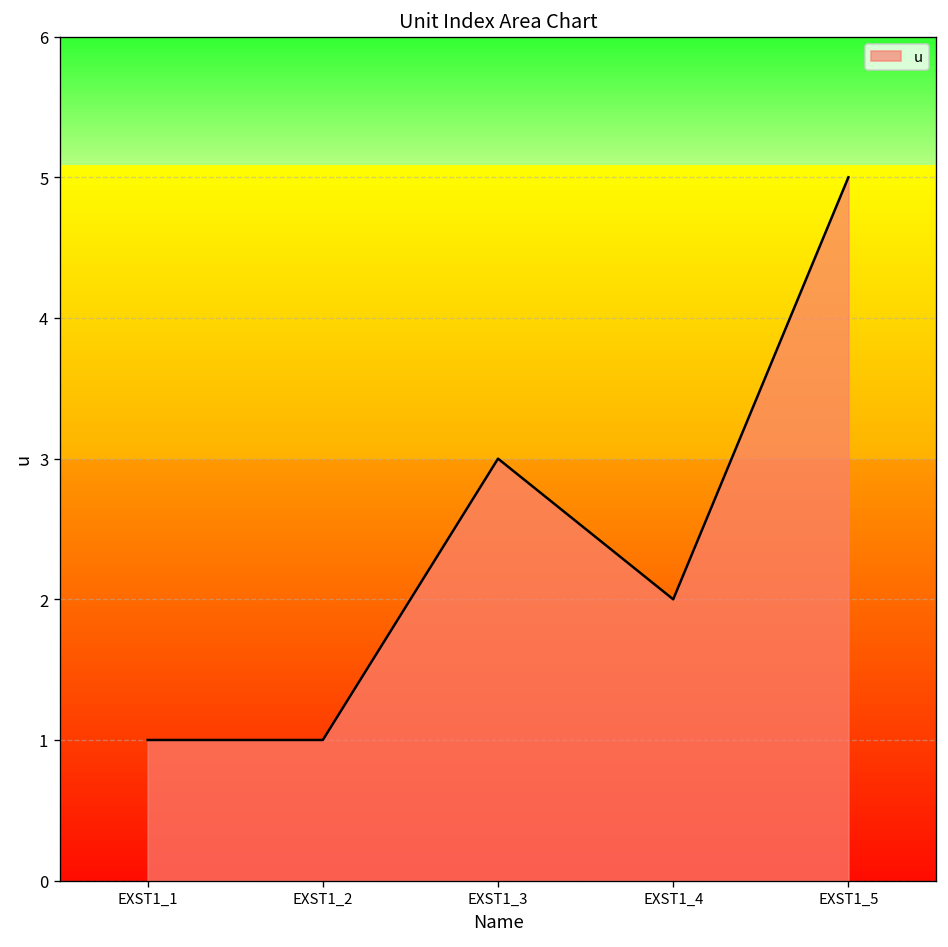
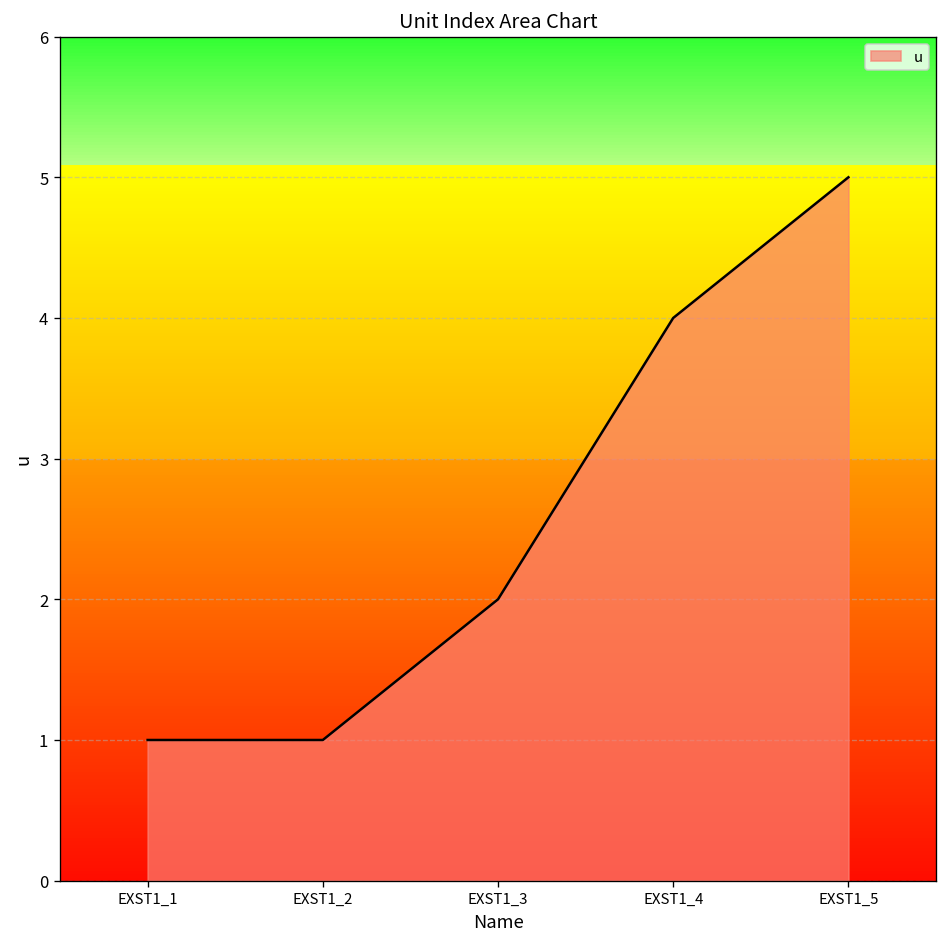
  {
    "EXST1_1": 1,
    "EXST1_2": 1,
-   "EXST1_3": 3,
-   "EXST1_4": 2,
+   "EXST1_3": 2,
+   "EXST1_4": 4,
    "EXST1_5": 5
  }
